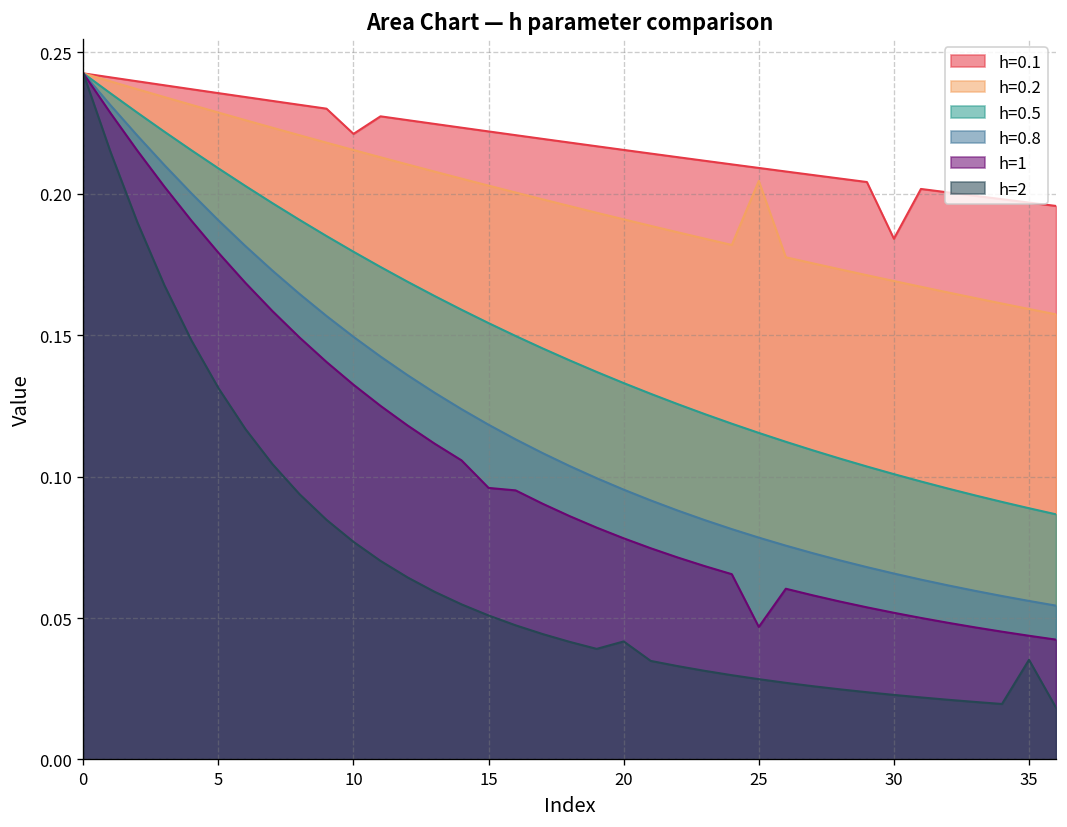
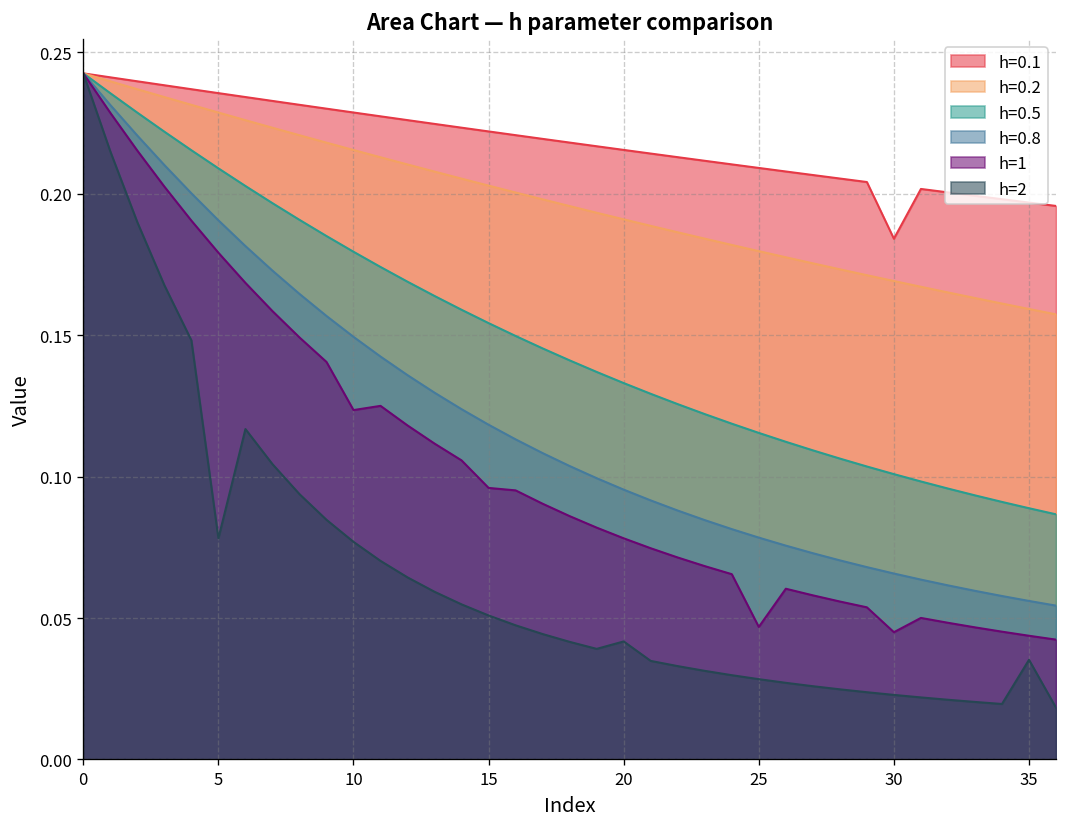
  {
    "h=0.1": {
      "5": 0.236,
-     "10": 0.221,
+     "10": 0.229,
      "15": 0.222,
      "20": 0.215,
      "25": 0.209,
      "30": 0.184
    },
    "h=0.2": {
      "5": 0.229,
      "10": 0.215,
      "15": 0.203,
      "20": 0.191,
-     "25": 0.204,
+     "25": 0.180,
      "30": 0.169,
      "35": 0.159
    },
    "h=1": {
      "5": 0.179,
-     "10": 0.132,
+     "10": 0.124,
      "15": 0.096,
      "20": 0.078,
      "25": 0.047,
-     "30": 0.052,
+     "30": 0.045,
      "35": 0.044
    },
    "h=2": {
-     "5": 0.131,
+     "5": 0.078,
      "10": 0.077,
      "15": 0.051,
      "20": 0.042,
      "25": 0.028,
      "30": 0.023,
      "35": 0.035
    }
  }
